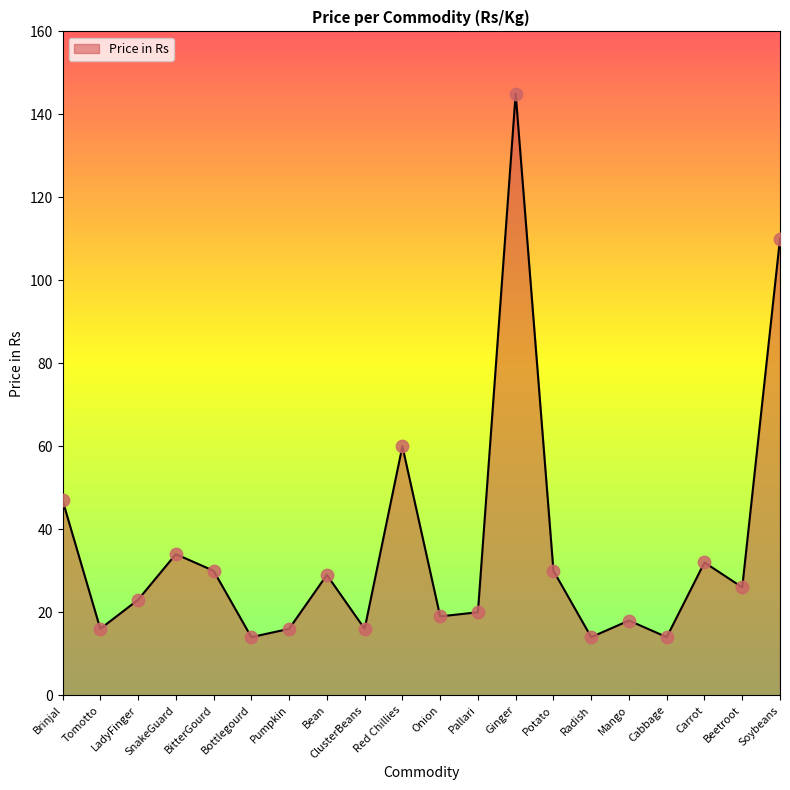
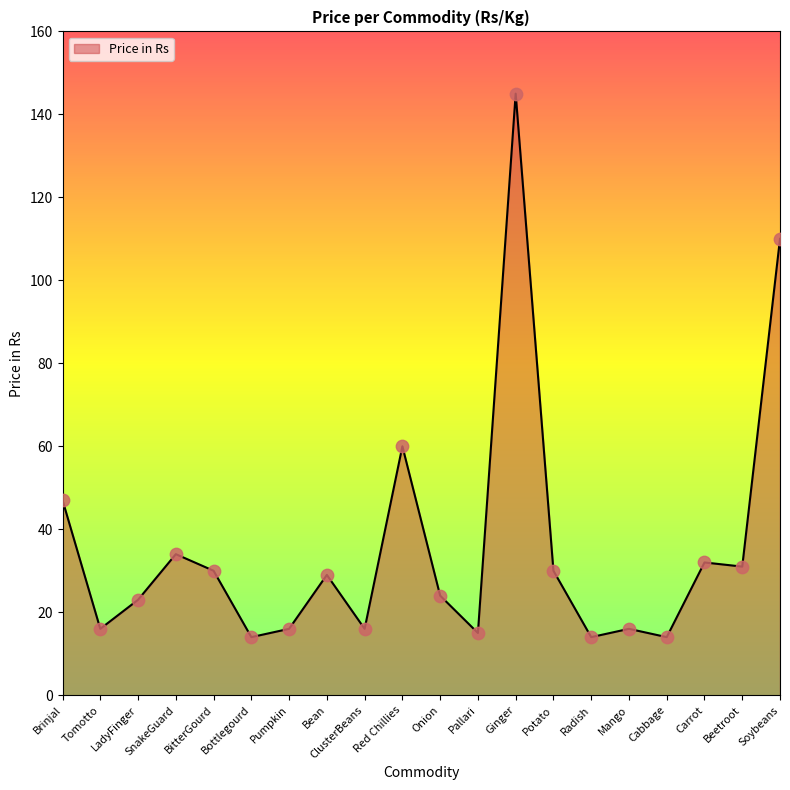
  {
    "Brinjal": 47,
    "Tomotto": 16,
    "LadyFinger": 23,
    "SnakeGuard": 34,
    "BitterGourd": 30,
    "Bottlegourd": 14,
    "Pumpkin": 16,
    "Bean": 29,
    "ClusterBeans": 16,
    "Red Chillies": 60,
-   "Onion": 19,
-   "Pallari": 20,
+   "Onion": 24,
+   "Pallari": 15,
    "Ginger": 145,
    "Potato": 30,
    "Radish": 14,
-   "Mango": 18,
+   "Mango": 16,
    "Cabbage": 14,
    "Carrot": 32,
-   "Beetroot": 26,
+   "Beetroot": 31,
    "Soybeans": 110
  }
